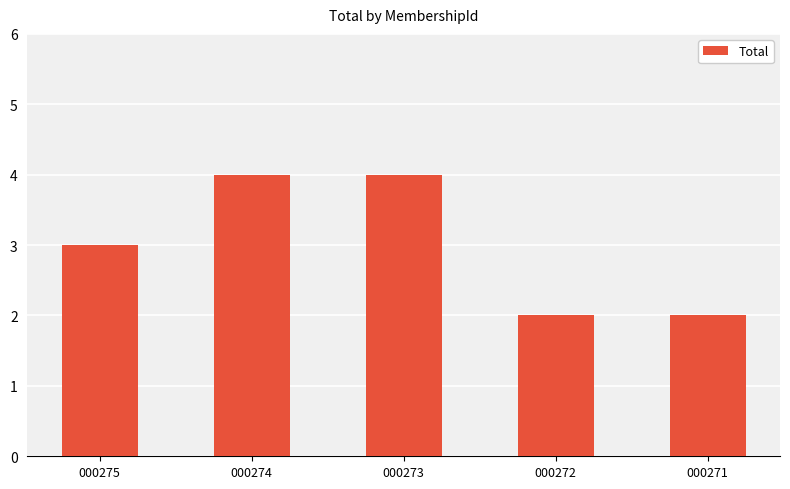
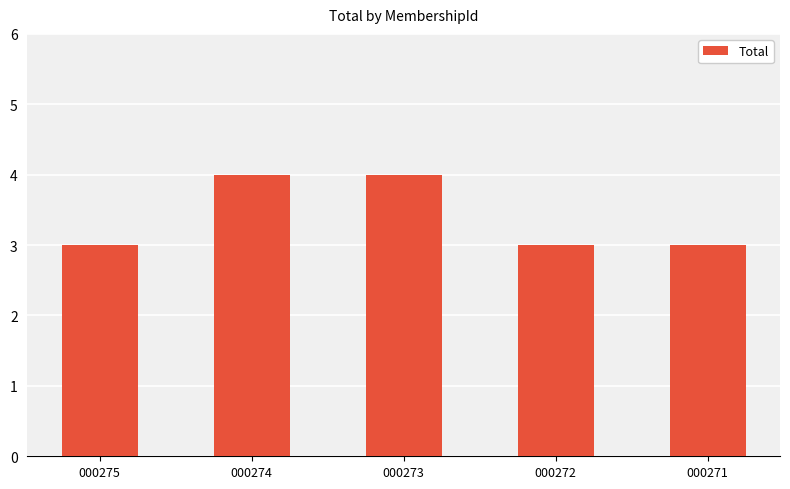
  {
    "000275": 3,
    "000274": 4,
    "000273": 4,
-   "000272": 2,
-   "000271": 2
+   "000272": 3,
+   "000271": 3
  }
